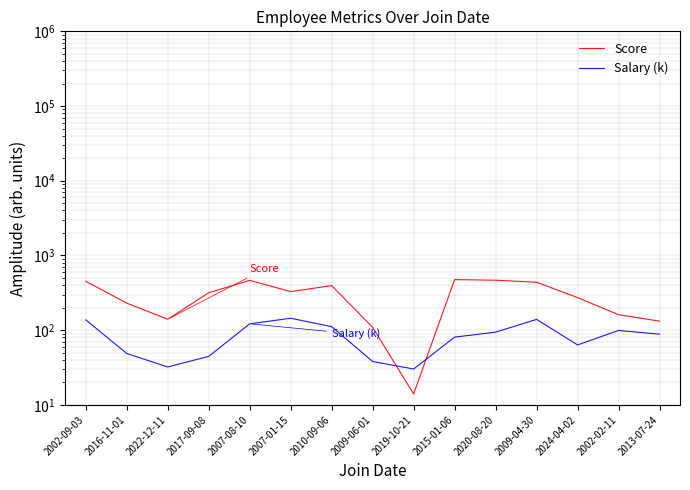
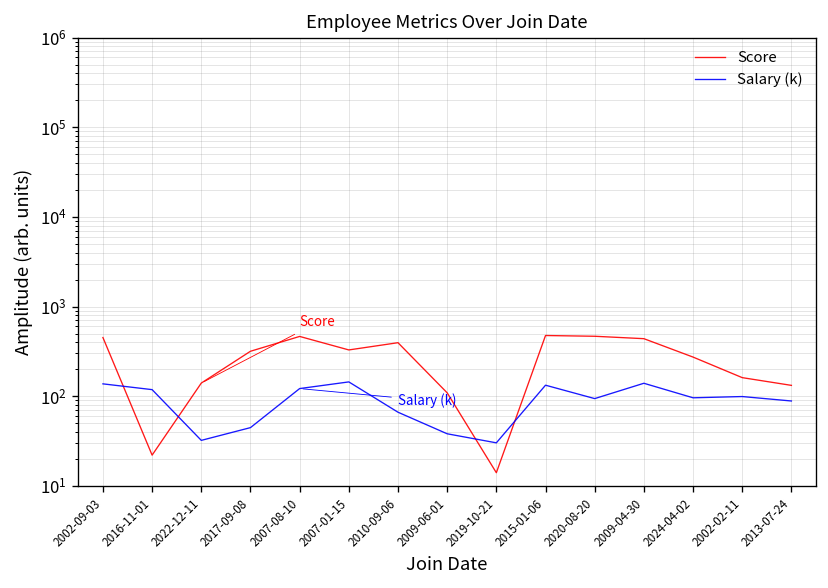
  {
    "Score": {
      "2002-09-03": 500,
-     "2016-11-01": 230,
+     "2016-11-01": 22,
      "2022-12-11": 140,
      "2017-09-08": 320,
      "2007-08-10": 500,
      "2007-01-15": 300,
      "2010-09-06": 400,
      "2009-06-01": 110,
      "2019-10-21": 14,
      "2015-01-06": 500,
      "2020-08-20": 500,
      "2009-04-30": 400,
      "2024-04-02": 270,
      "2002-02-11": 160,
      "2013-07-24": 130
    },
    "Salary (k)": {
      "2002-09-03": 140,
-     "2016-11-01": 50,
+     "2016-11-01": 120,
      "2022-12-11": 32,
      "2017-09-08": 40,
      "2007-08-10": 120,
      "2007-01-15": 140,
-     "2010-09-06": 110,
+     "2010-09-06": 70,
      "2009-06-01": 40,
      "2019-10-21": 30,
-     "2015-01-06": 80,
+     "2015-01-06": 130,
      "2020-08-20": 90,
      "2009-04-30": 140,
-     "2024-04-02": 60,
+     "2024-04-02": 100,
      "2002-02-11": 100,
      "2013-07-24": 90
    }
  }
